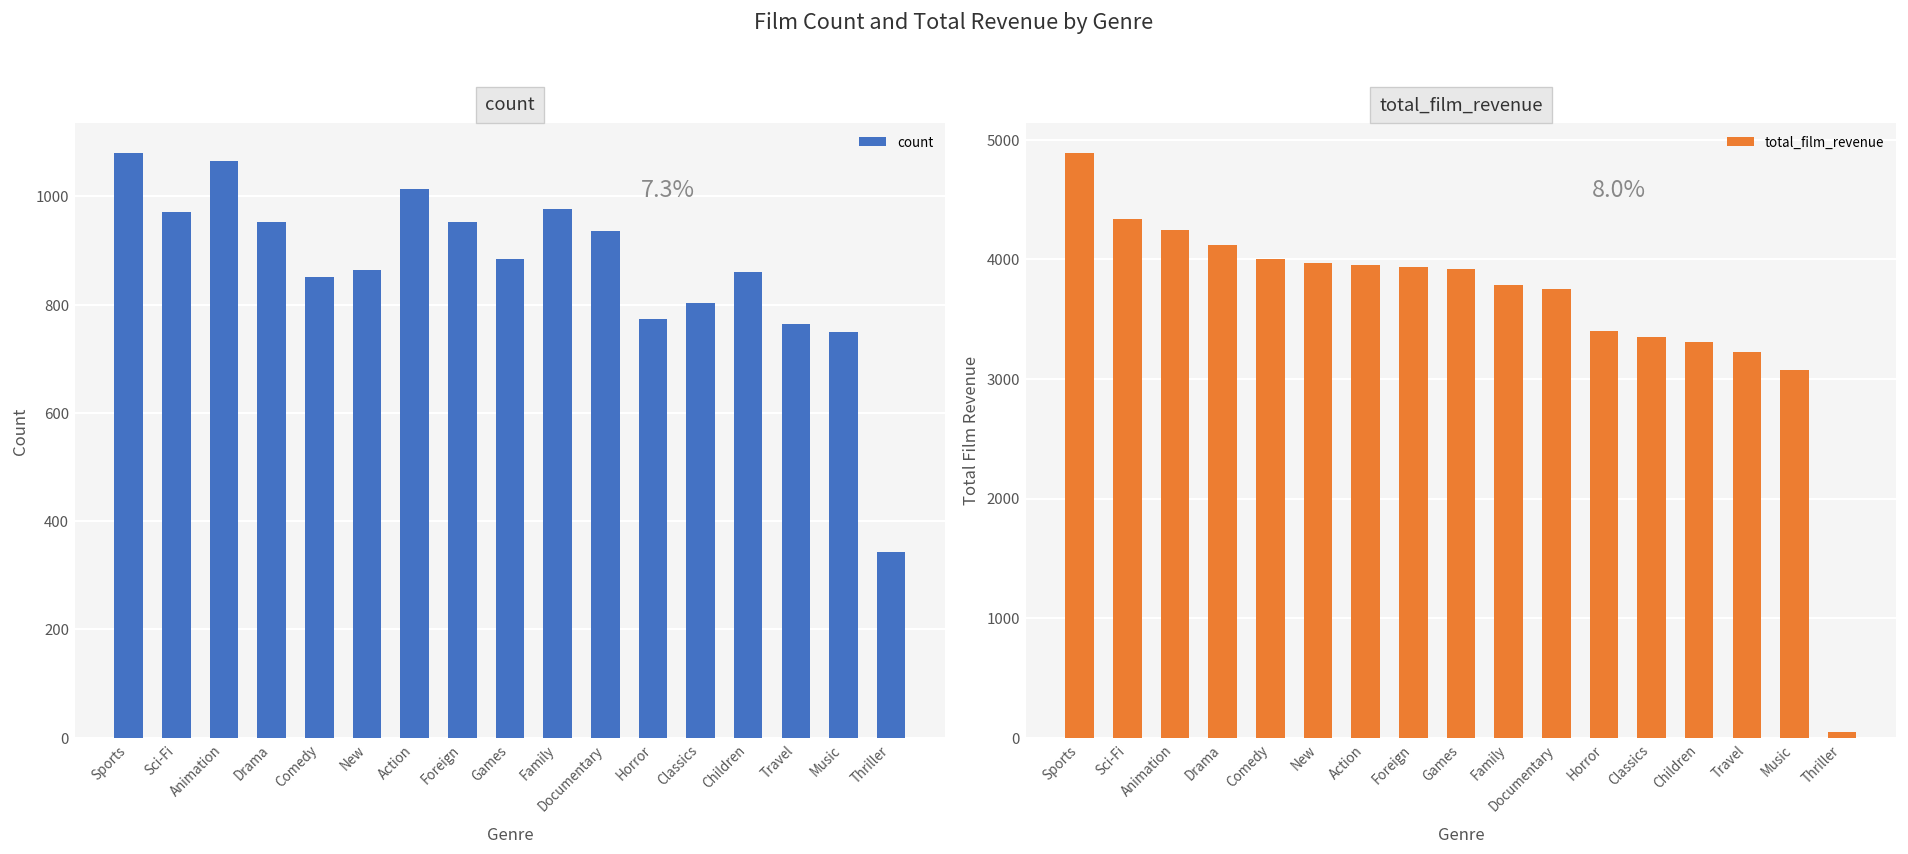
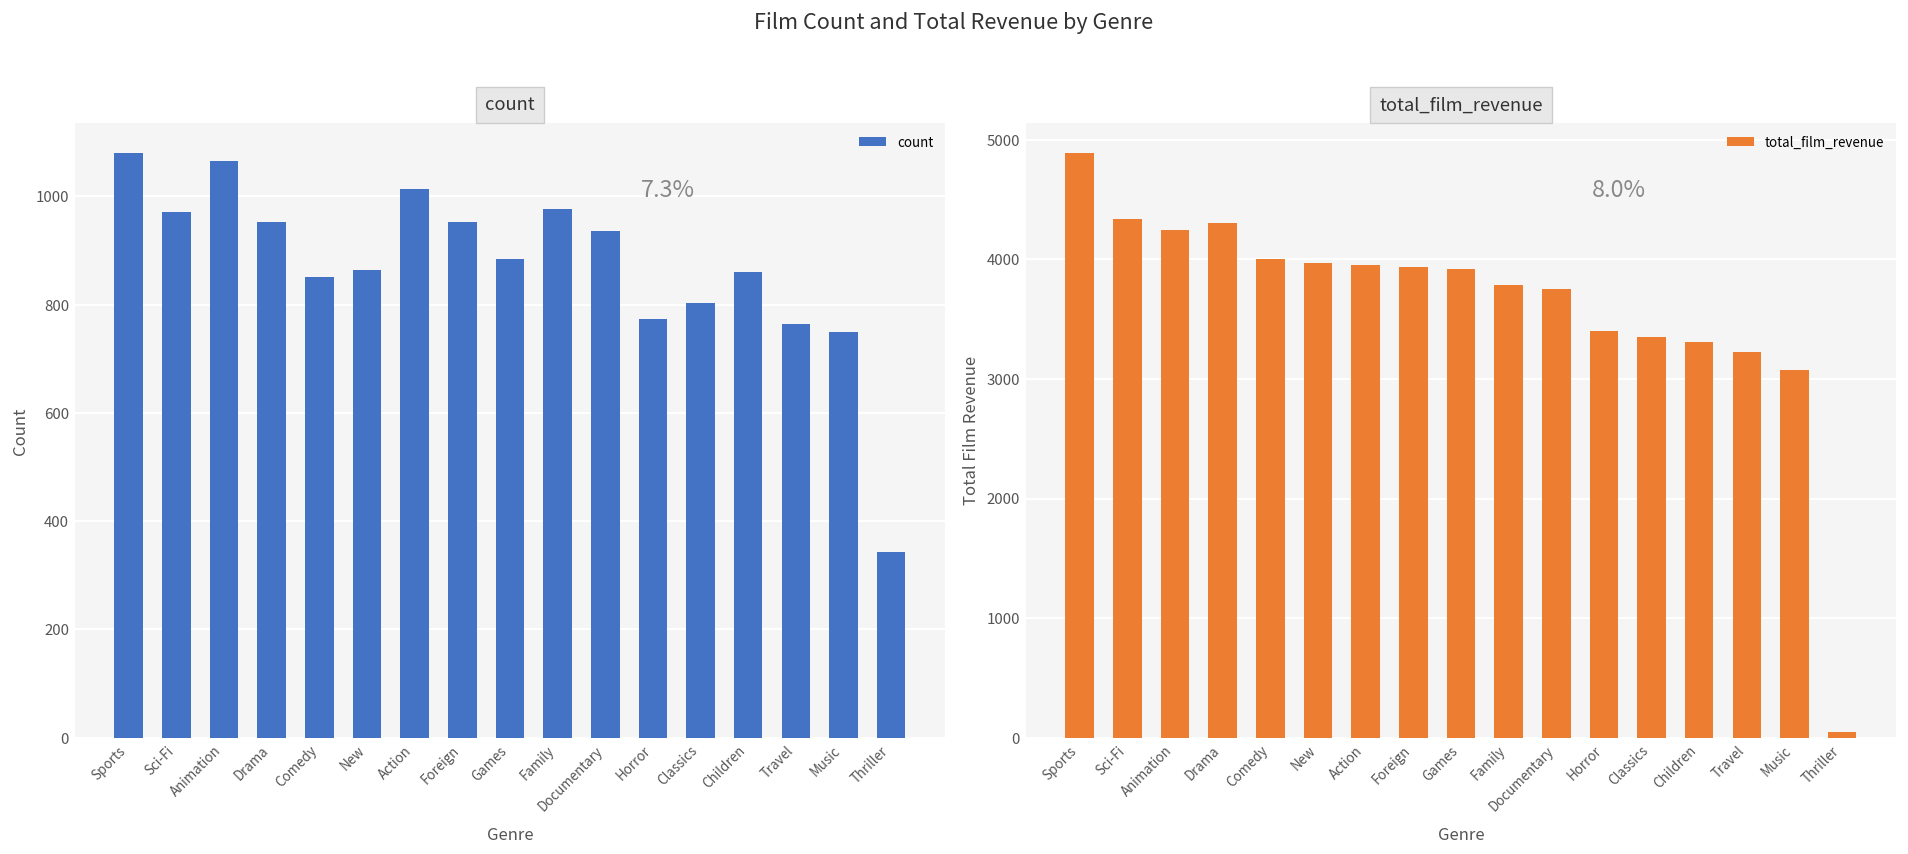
  {
    "count": {
      "Sports": 1080,
      "Sci-Fi": 970,
      "Animation": 1070,
      "Drama": 950,
      "Comedy": 850,
      "New": 860,
      "Action": 1010,
      "Foreign": 950,
      "Games": 880,
      "Family": 980,
      "Documentary": 940,
      "Horror": 770,
      "Classics": 800,
      "Children": 860,
      "Travel": 770,
      "Music": 750,
      "Thriller": 340
    },
    "total_film_revenue": {
      "Sports": 4900,
      "Sci-Fi": 4300,
      "Animation": 4200,
-     "Drama": 4100,
+     "Drama": 4300,
      "Comedy": 4000,
      "New": 4000,
      "Action": 4000,
      "Foreign": 3900,
      "Games": 3900,
      "Family": 3800,
      "Documentary": 3700,
      "Horror": 3400,
      "Classics": 3400,
      "Children": 3300,
      "Travel": 3200,
      "Music": 3100,
      "Thriller": 0
    }
  }
